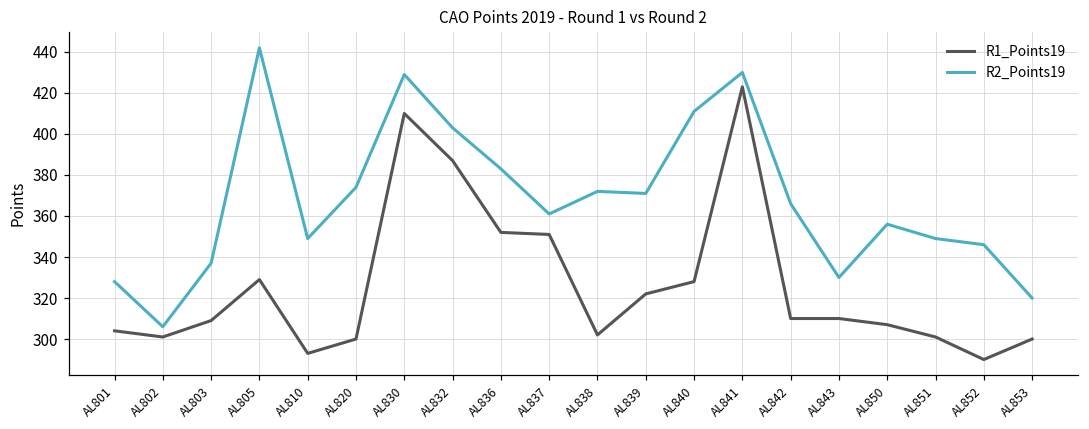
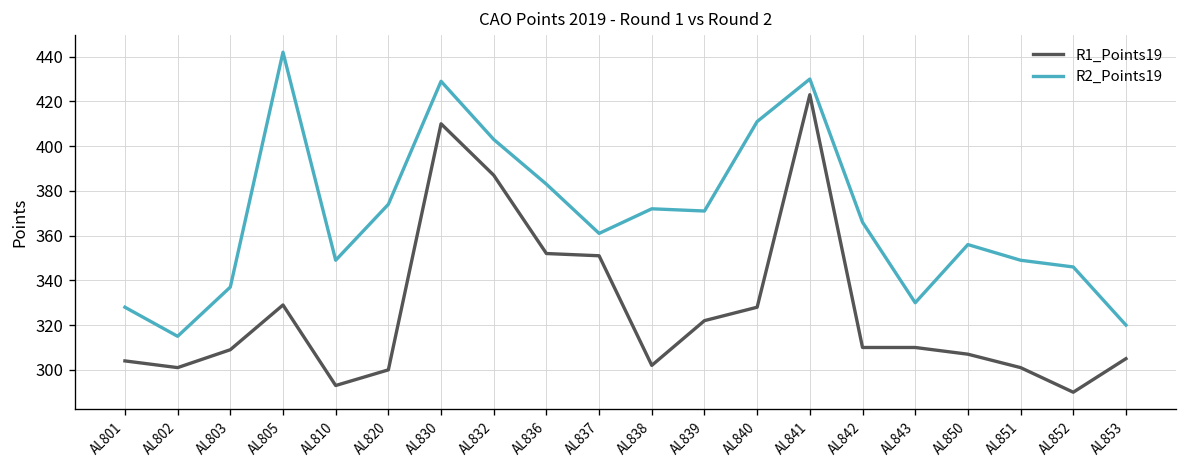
  {
    "R1_Points19": {
      "AL801": 304,
      "AL802": 301,
      "AL803": 309,
      "AL805": 329,
      "AL810": 293,
      "AL820": 300,
      "AL830": 410,
      "AL832": 387,
      "AL836": 352,
      "AL837": 351,
      "AL838": 302,
      "AL839": 322,
      "AL840": 328,
      "AL841": 423,
      "AL842": 310,
      "AL843": 310,
      "AL850": 307,
      "AL851": 301,
      "AL852": 290,
-     "AL853": 300
+     "AL853": 305
    },
    "R2_Points19": {
      "AL801": 328,
-     "AL802": 306,
+     "AL802": 315,
      "AL803": 337,
      "AL805": 442,
      "AL810": 349,
      "AL820": 374,
      "AL830": 429,
      "AL832": 403,
      "AL836": 383,
      "AL837": 361,
      "AL838": 372,
      "AL839": 371,
      "AL840": 411,
      "AL841": 430,
      "AL842": 366,
      "AL843": 330,
      "AL850": 356,
      "AL851": 349,
      "AL852": 346,
      "AL853": 320
    }
  }
